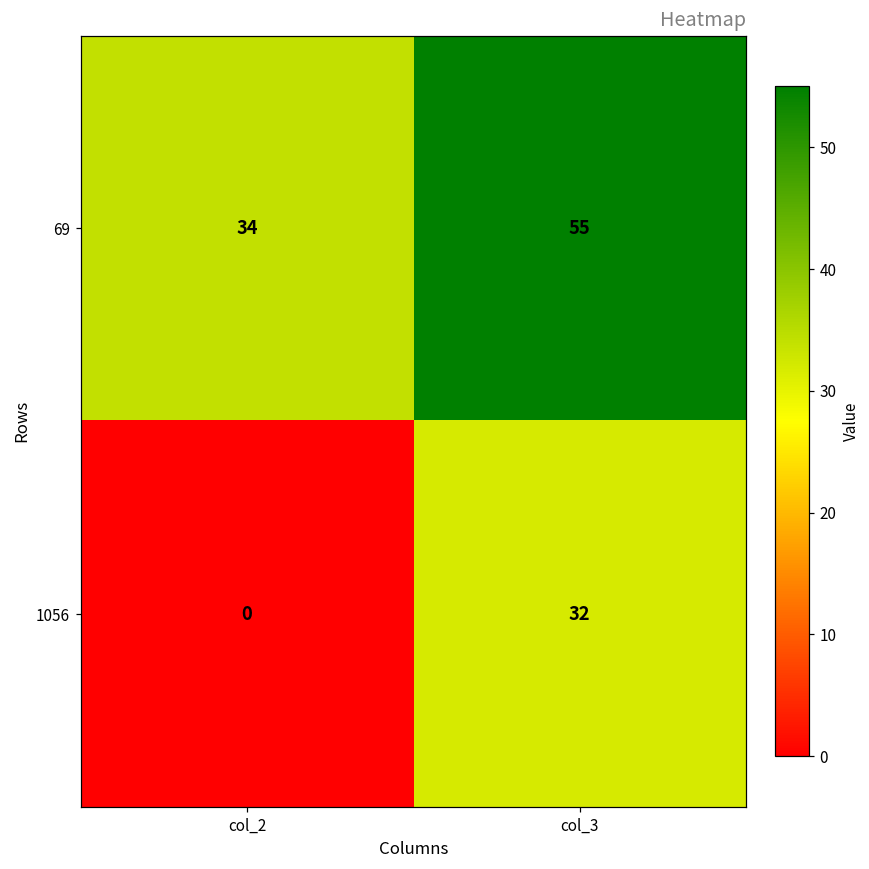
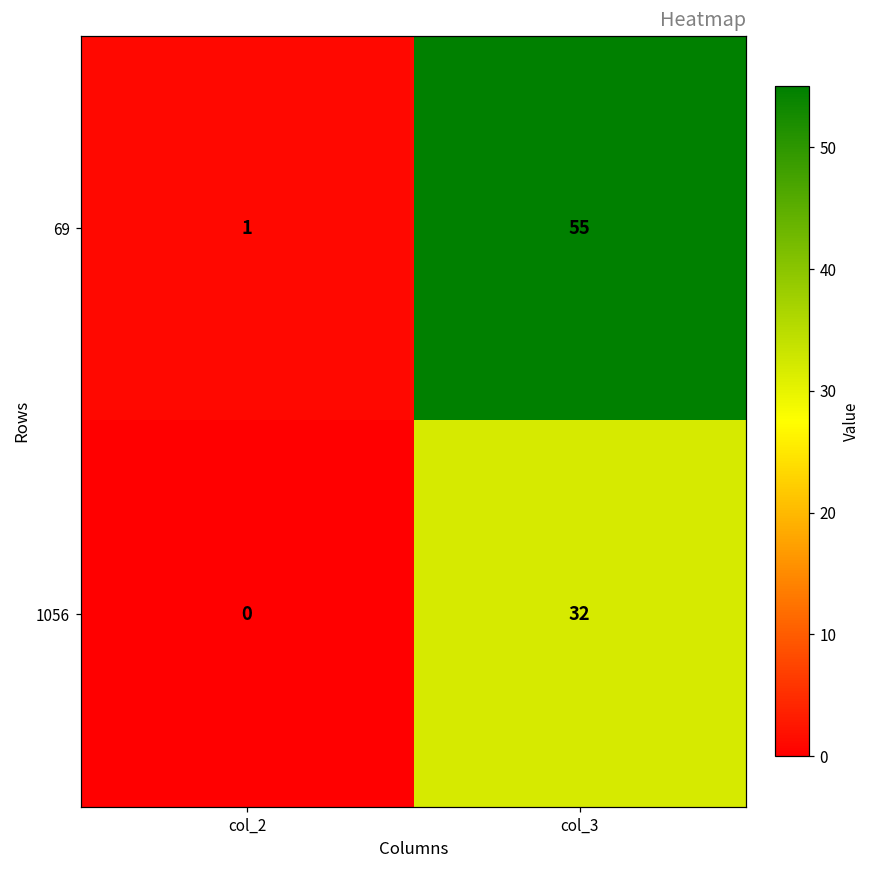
  {
    "69": {
-     "col_2": 34,
+     "col_2": 1,
      "col_3": 55
    },
    "1056": {
      "col_2": 0,
      "col_3": 32
    }
  }
